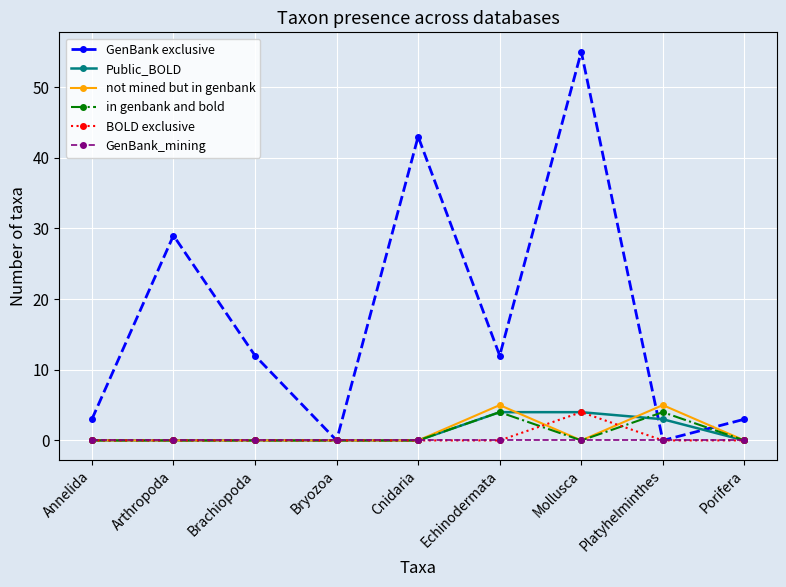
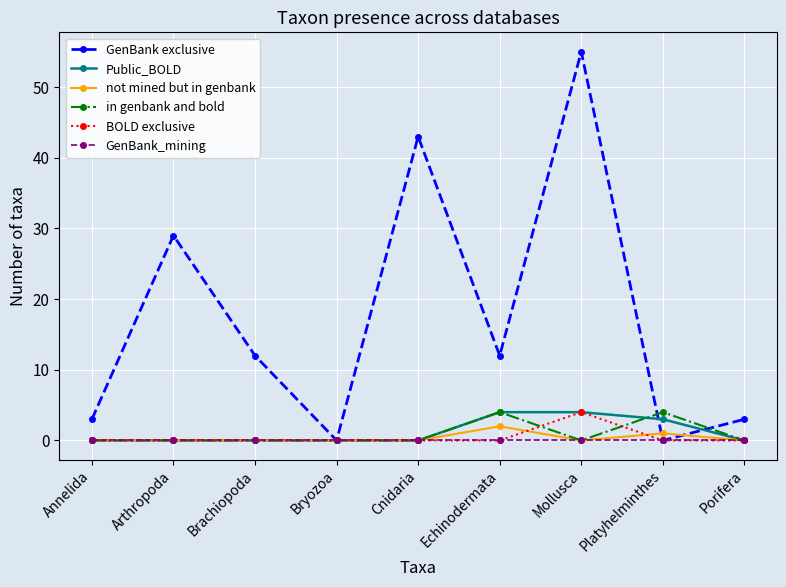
  {
    "GenBank exclusive": {
      "Annelida": 3,
      "Arthropoda": 29,
      "Brachiopoda": 12,
      "Cnidaria": 43,
      "Echinodermata": 12,
      "Mollusca": 55,
      "Porifera": 3
    },
    "Public_BOLD": {
      "Platyhelminthes": 3
    },
    "not mined but in genbank": {
-     "Echinodermata": 5,
-     "Platyhelminthes": 5
+     "Echinodermata": 2,
+     "Platyhelminthes": 1
    },
    "in genbank and bold": {
      "Platyhelminthes": 4
    }
  }
